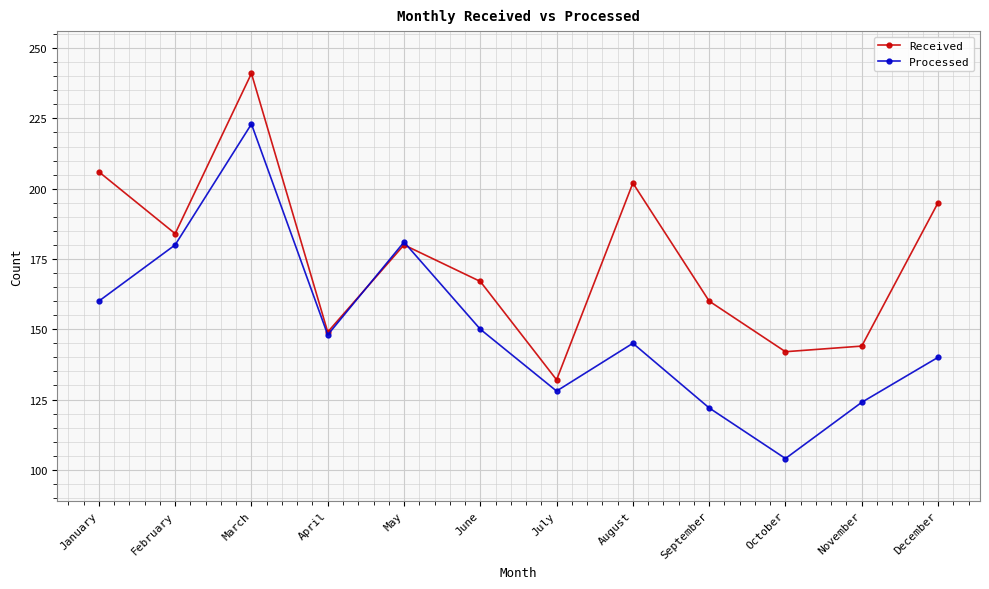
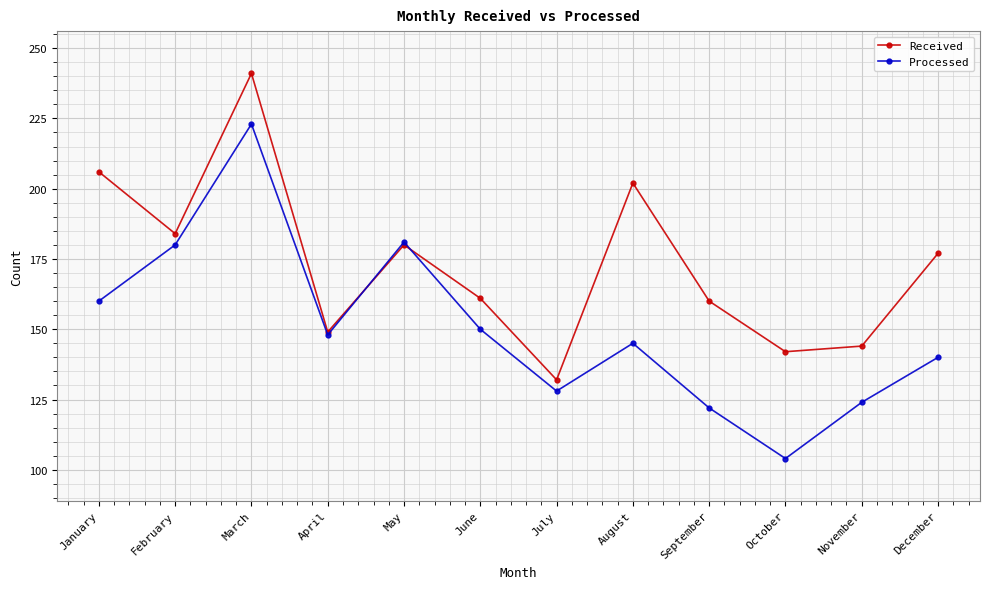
  {
    "Received": {
      "January": 206,
      "February": 184,
      "March": 241,
      "April": 149,
      "May": 180,
-     "June": 167,
+     "June": 161,
      "July": 132,
      "August": 202,
      "September": 160,
      "October": 142,
      "November": 144,
-     "December": 195
+     "December": 177
    },
    "Processed": {
      "January": 160,
      "February": 180,
      "March": 223,
      "April": 148,
      "May": 181,
      "June": 150,
      "July": 128,
      "August": 145,
      "September": 122,
      "October": 104,
      "November": 124,
      "December": 140
    }
  }
